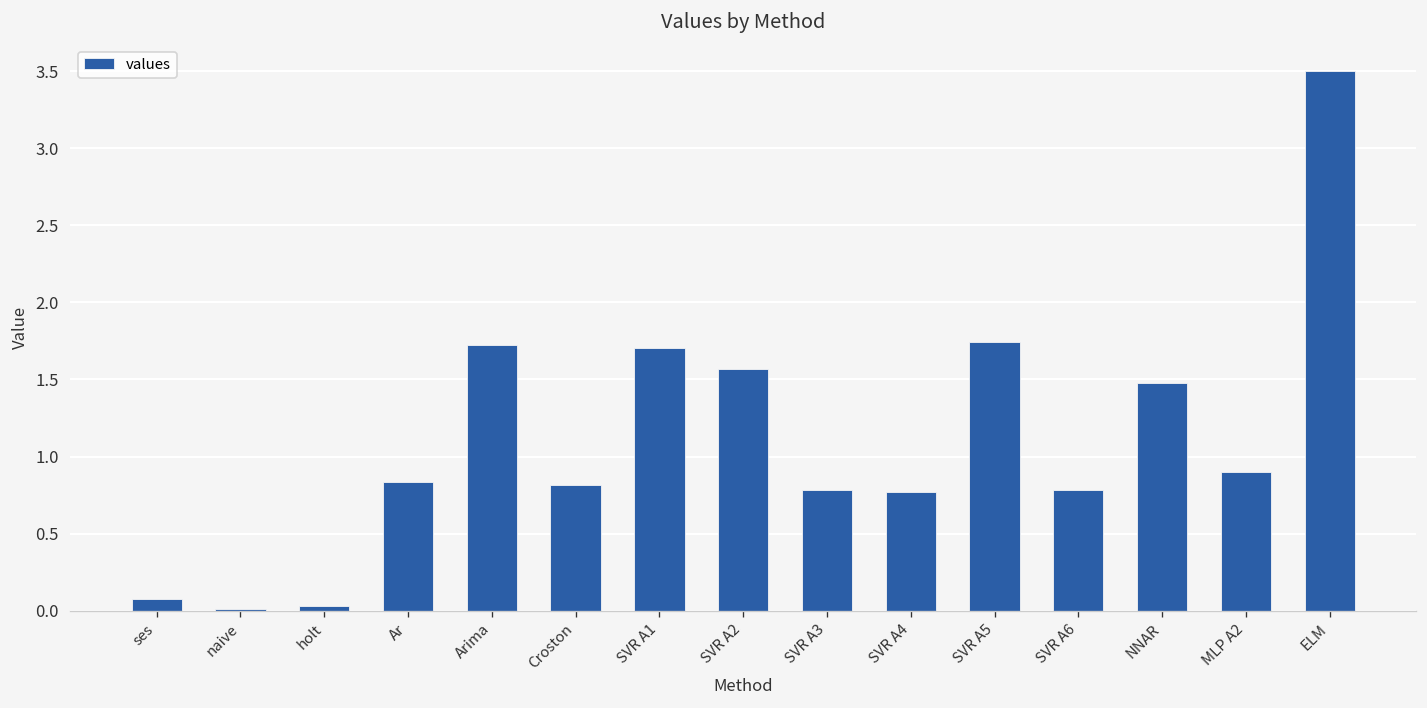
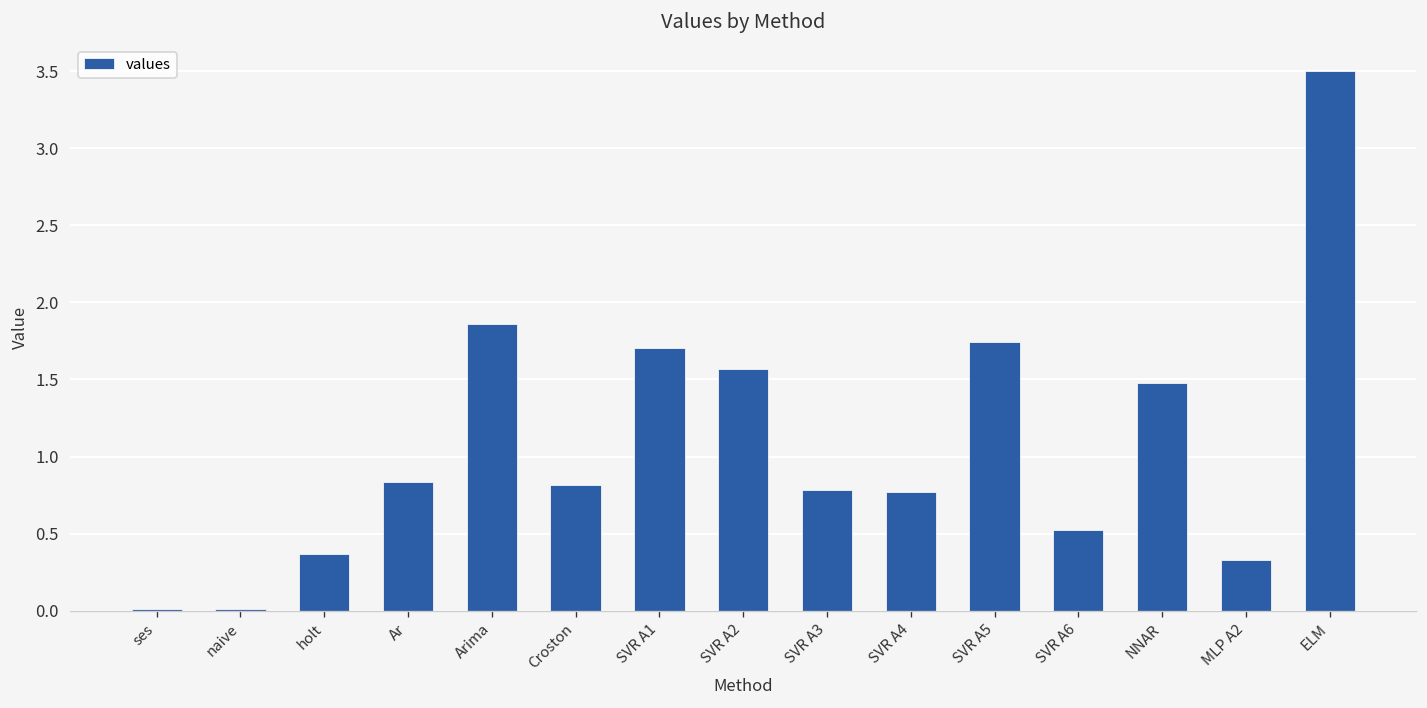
  {
-   "ses": 0.08,
-   "holt": 0.03,
+   "ses": 0.01,
+   "holt": 0.37,
    "Ar": 0.84,
-   "Arima": 1.72,
+   "Arima": 1.86,
    "Croston": 0.81,
    "SVR A1": 1.70,
    "SVR A2": 1.57,
    "SVR A3": 0.78,
    "SVR A4": 0.77,
    "SVR A5": 1.74,
-   "SVR A6": 0.78,
+   "SVR A6": 0.52,
    "NNAR": 1.47,
-   "MLP A2": 0.90,
+   "MLP A2": 0.33,
    "ELM": 3.50
  }
